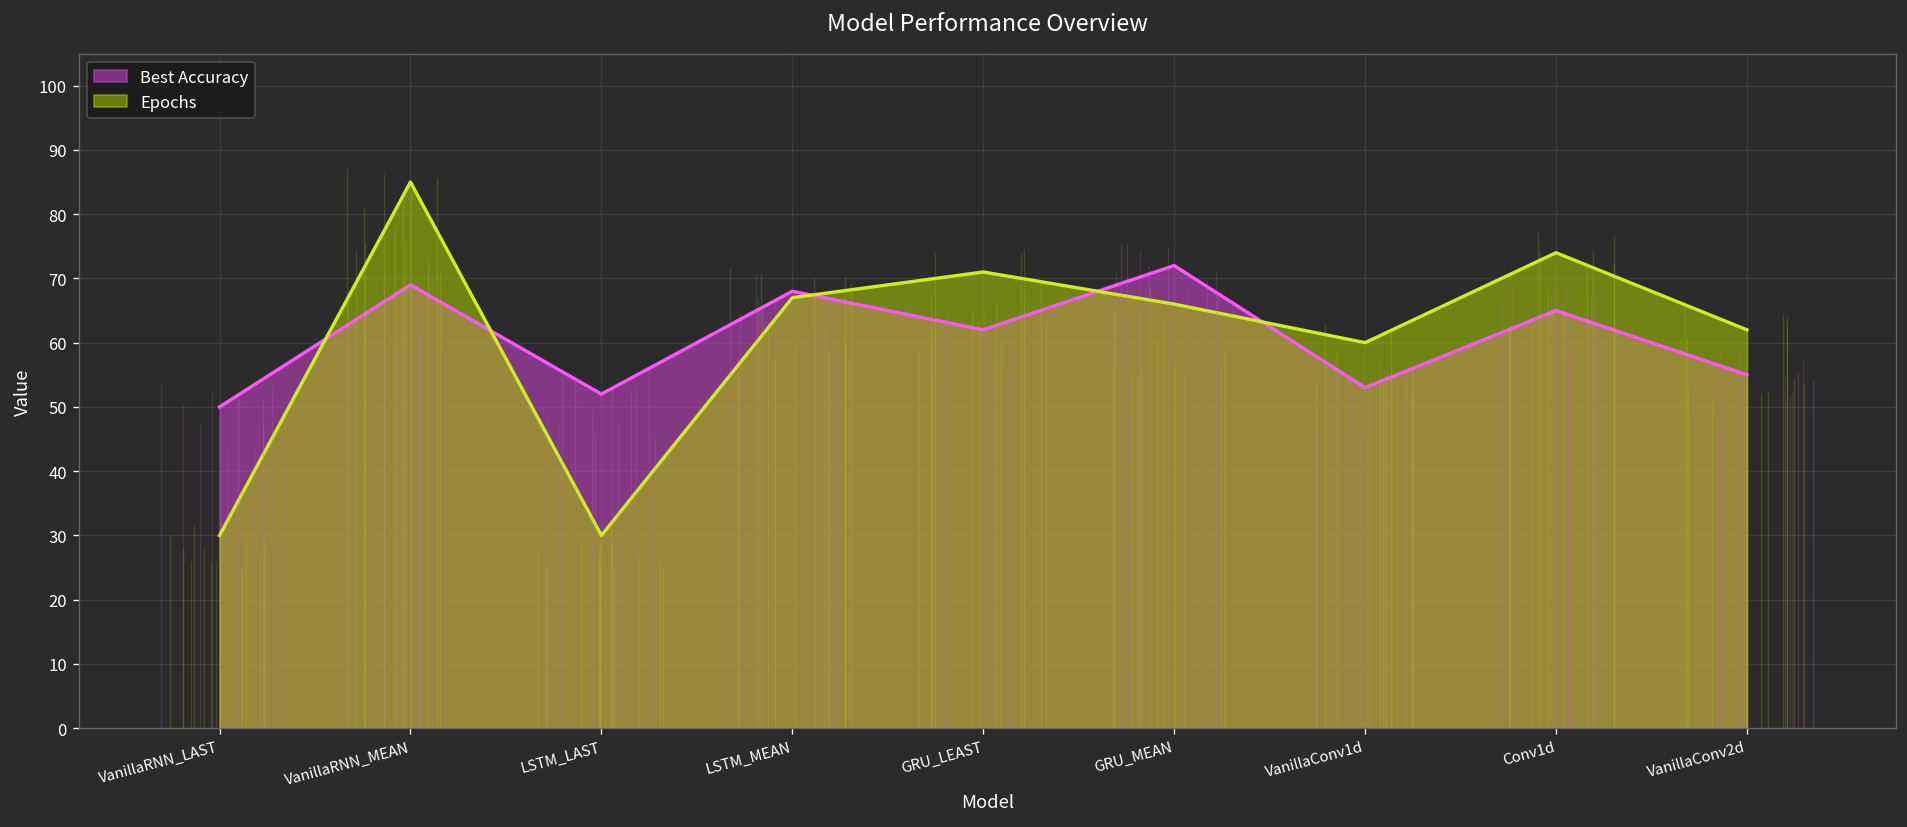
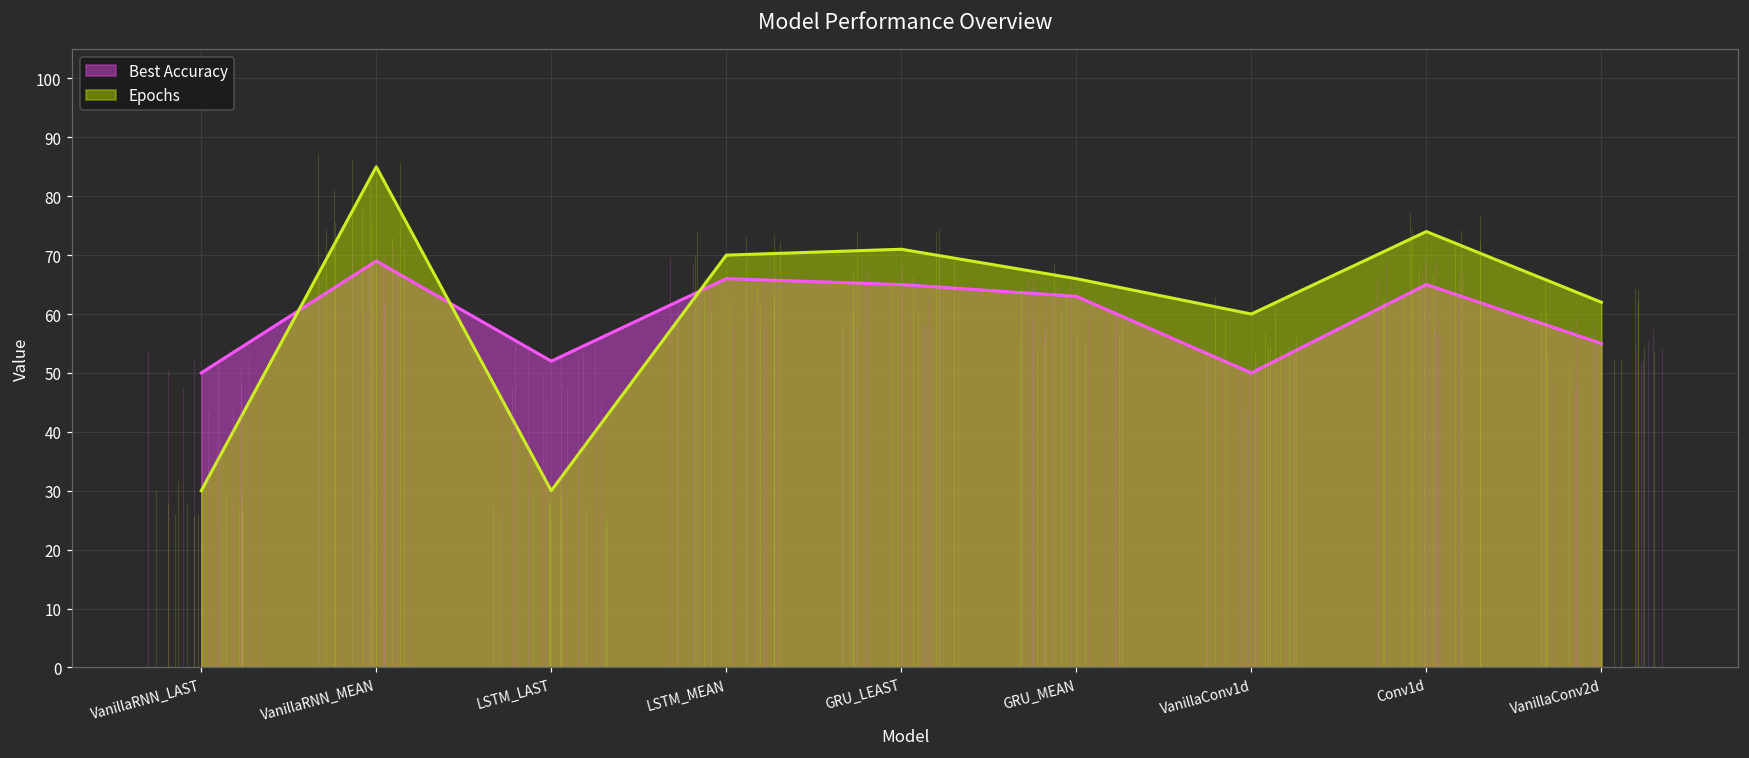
  {
    "Best Accuracy": {
      "VanillaRNN_LAST": 50,
      "VanillaRNN_MEAN": 69,
      "LSTM_LAST": 52,
-     "LSTM_MEAN": 68,
-     "GRU_LEAST": 62,
-     "GRU_MEAN": 72,
-     "VanillaConv1d": 53,
+     "LSTM_MEAN": 66,
+     "GRU_LEAST": 65,
+     "GRU_MEAN": 63,
+     "VanillaConv1d": 50,
      "Conv1d": 65,
      "VanillaConv2d": 55
    },
    "Epochs": {
      "VanillaRNN_LAST": 30,
      "VanillaRNN_MEAN": 85,
      "LSTM_LAST": 30,
-     "LSTM_MEAN": 67,
+     "LSTM_MEAN": 70,
      "GRU_LEAST": 71,
      "GRU_MEAN": 66,
      "VanillaConv1d": 60,
      "Conv1d": 74,
      "VanillaConv2d": 62
    }
  }
